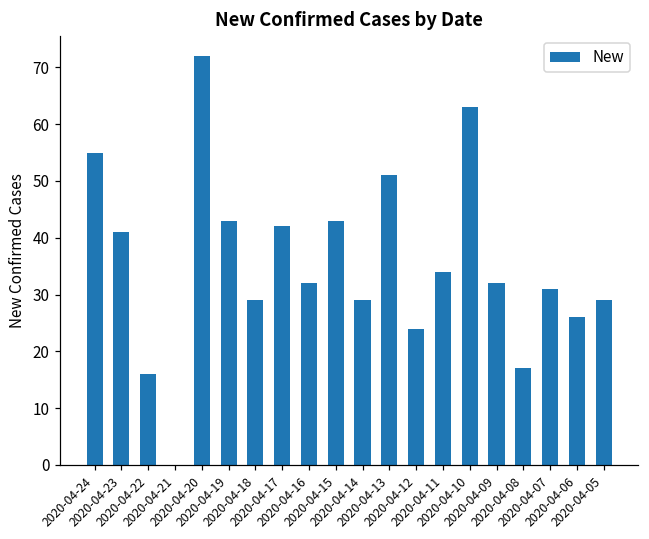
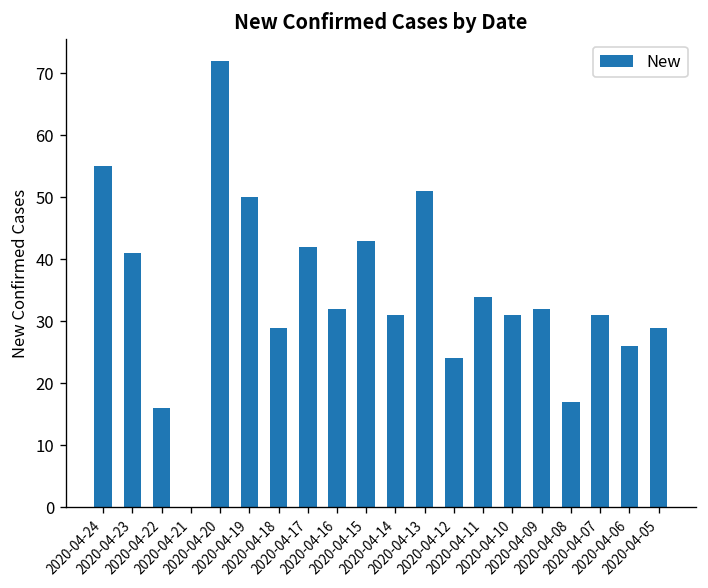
  {
    "2020-04-24": 55,
    "2020-04-23": 41,
    "2020-04-22": 16,
    "2020-04-21": 0,
    "2020-04-20": 72,
-   "2020-04-19": 43,
+   "2020-04-19": 50,
    "2020-04-18": 29,
    "2020-04-17": 42,
    "2020-04-16": 32,
    "2020-04-15": 43,
-   "2020-04-14": 29,
+   "2020-04-14": 31,
    "2020-04-13": 51,
    "2020-04-12": 24,
    "2020-04-11": 34,
-   "2020-04-10": 63,
+   "2020-04-10": 31,
    "2020-04-09": 32,
    "2020-04-08": 17,
    "2020-04-07": 31,
    "2020-04-06": 26,
    "2020-04-05": 29
  }
